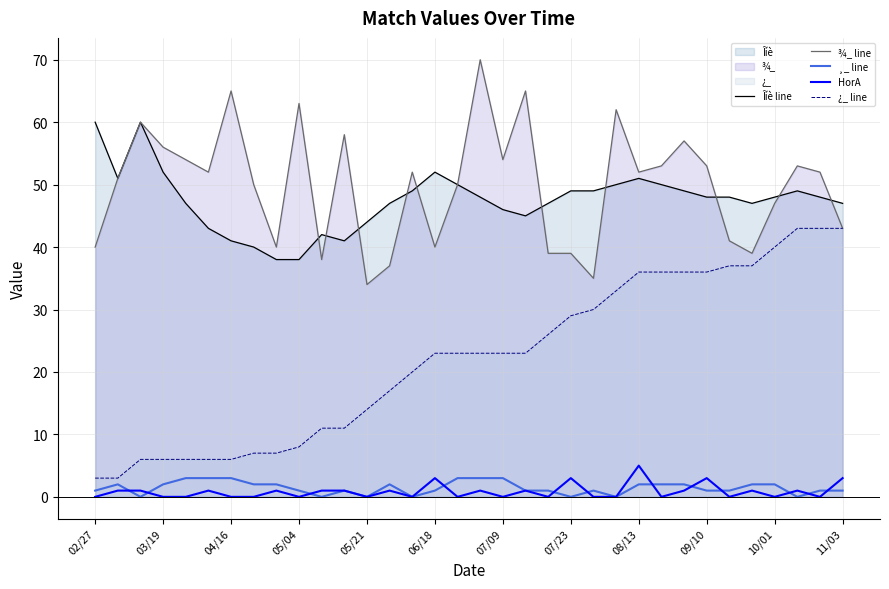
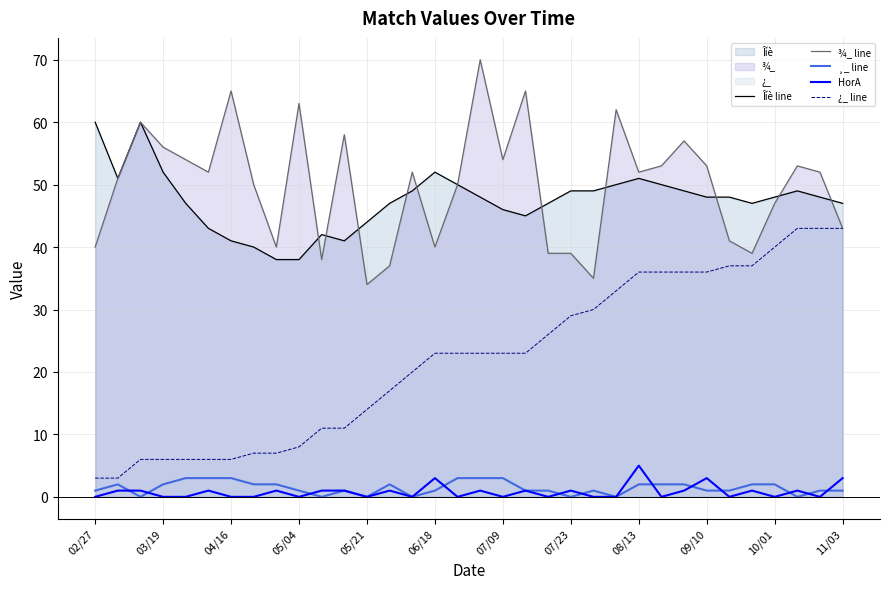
  {
    "HorA": {
      "02/27": 0,
      "03/19": 0,
      "04/16": 0,
      "05/04": 0,
      "06/18": 3,
      "07/09": 0,
-     "07/23": 3,
+     "07/23": 1,
      "08/13": 5,
      "09/10": 3,
      "10/01": 0,
      "11/03": 3
    }
  }
